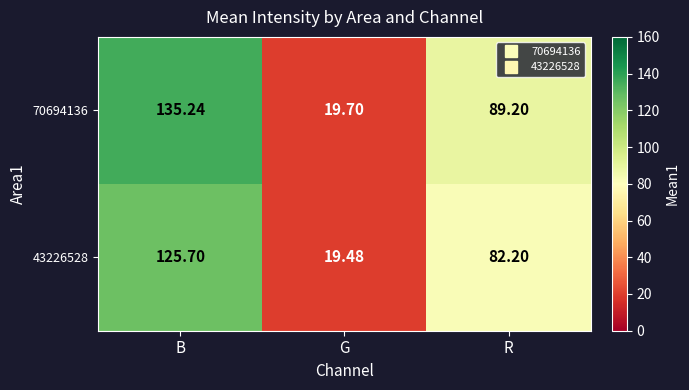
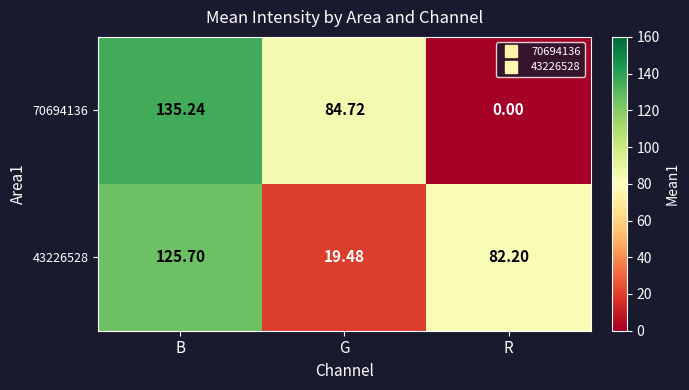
  {
    "70694136": {
      "B": 135.24,
-     "G": 19.70,
-     "R": 89.20
+     "G": 84.72,
+     "R": 0.00
    },
    "43226528": {
      "B": 125.70,
      "G": 19.48,
      "R": 82.20
    }
  }
